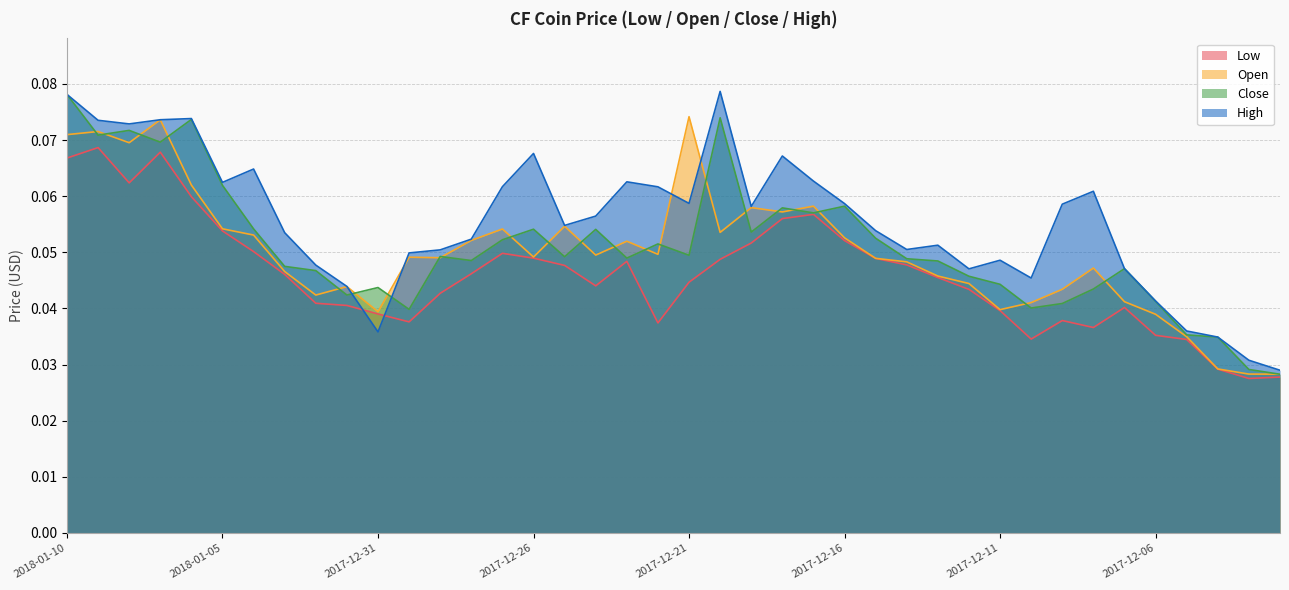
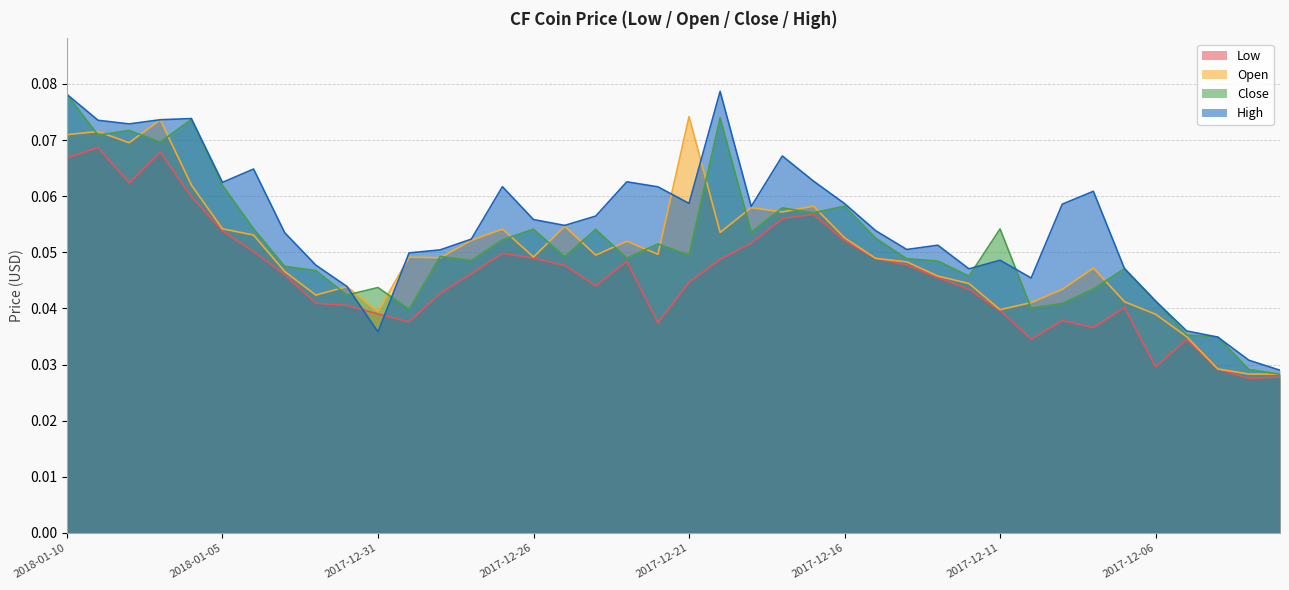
  {
    "Low": {
      "2018-01-10": 0.067,
      "2017-12-21": 0.045,
      "2017-12-16": 0.052,
-     "2017-12-06": 0.035
+     "2017-12-06": 0.030
    },
    "Open": {
      "2018-01-10": 0.071,
      "2017-12-21": 0.074,
      "2017-12-16": 0.053,
      "2017-12-06": 0.039
    },
    "Close": {
      "2018-01-05": 0.062,
      "2017-12-31": 0.044,
      "2017-12-26": 0.054,
      "2017-12-21": 0.049,
      "2017-12-16": 0.058,
-     "2017-12-11": 0.044
+     "2017-12-11": 0.054
    },
    "High": {
      "2018-01-05": 0.062,
      "2017-12-31": 0.036,
-     "2017-12-26": 0.068,
+     "2017-12-26": 0.056,
      "2017-12-21": 0.059,
      "2017-12-16": 0.059,
      "2017-12-11": 0.049
    }
  }
